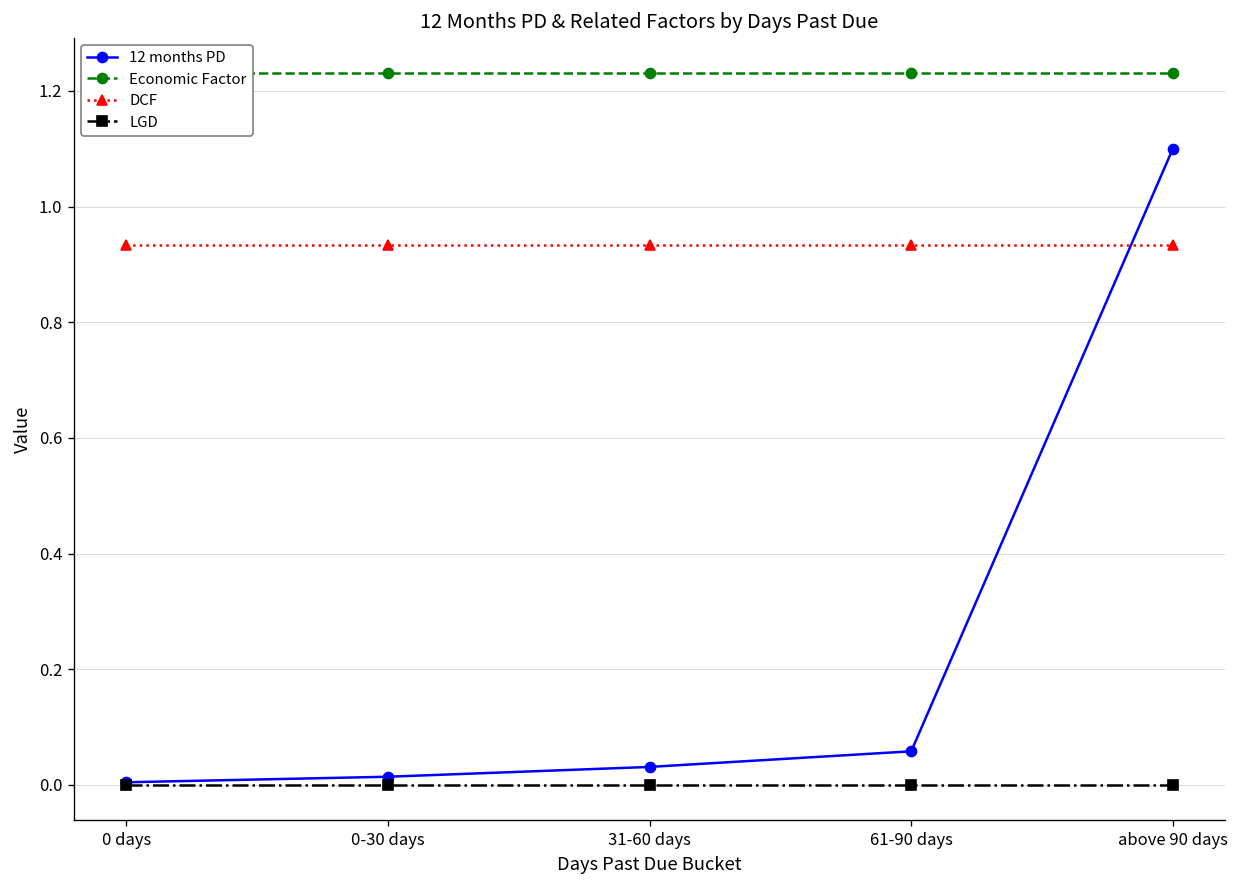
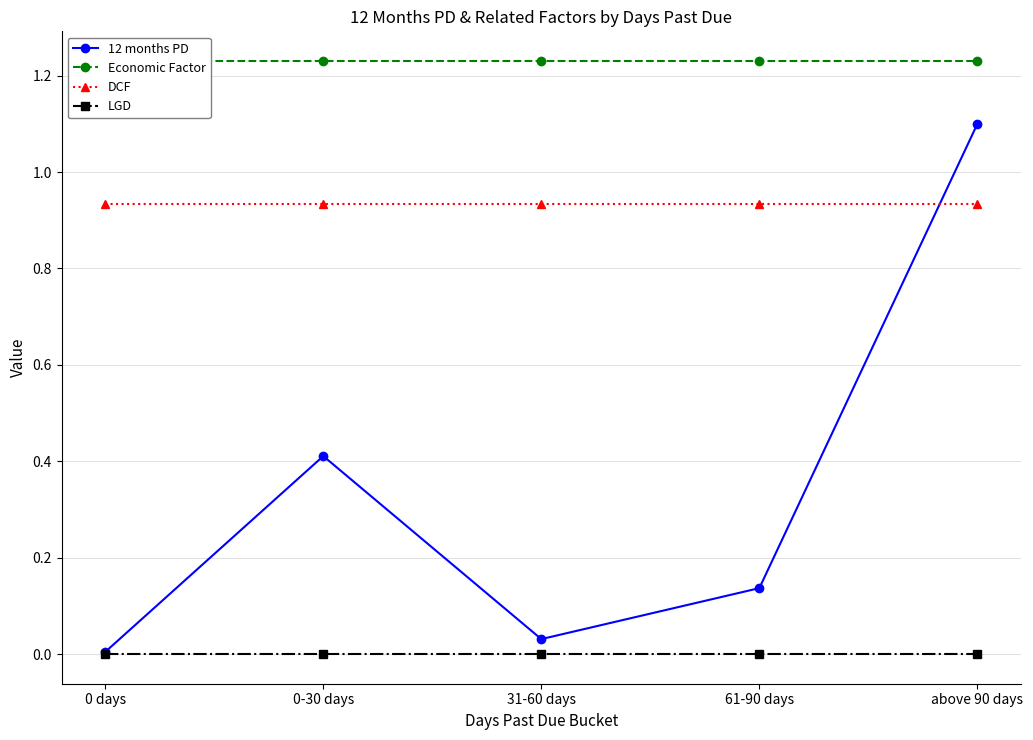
  {
    "12 months PD": {
-     "0-30 days": 0.01,
+     "0-30 days": 0.41,
      "31-60 days": 0.03,
-     "61-90 days": 0.06,
+     "61-90 days": 0.14,
      "above 90 days": 1.10
    },
    "Economic Factor": {
      "0-30 days": 1.23,
      "31-60 days": 1.23,
      "61-90 days": 1.23,
      "above 90 days": 1.23
    },
    "DCF": {
      "0 days": 0.93,
      "0-30 days": 0.93,
      "31-60 days": 0.93,
      "61-90 days": 0.93,
      "above 90 days": 0.93
    },
    "LGD": {
      "0-30 days": 0.00,
      "31-60 days": 0.00,
      "61-90 days": 0.00,
      "above 90 days": 0.00
    }
  }
